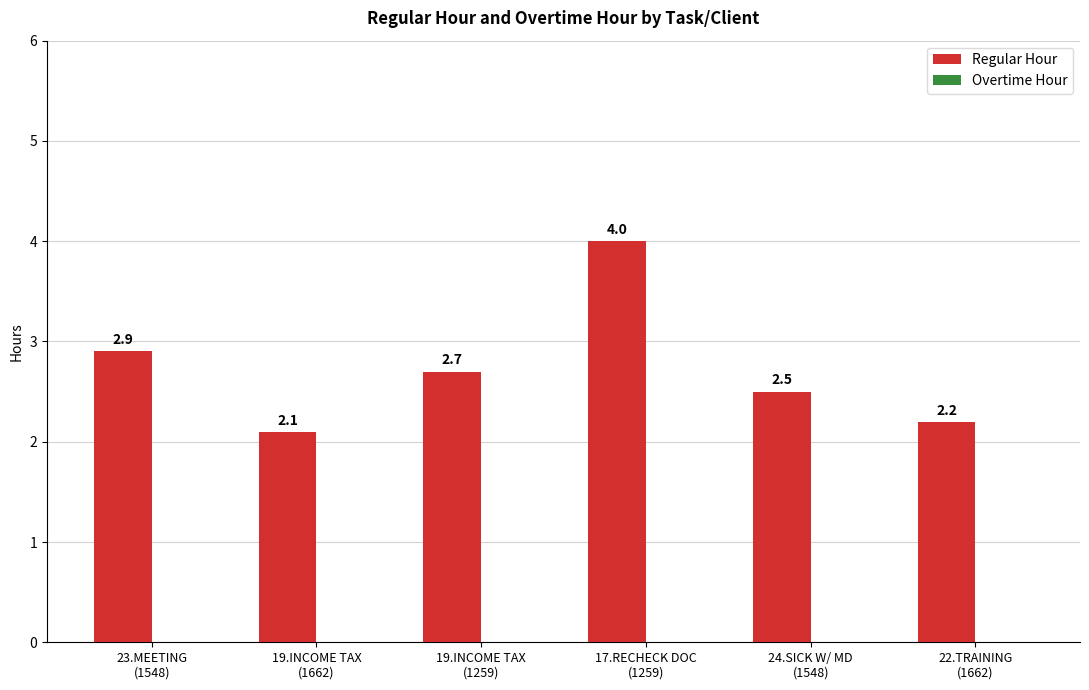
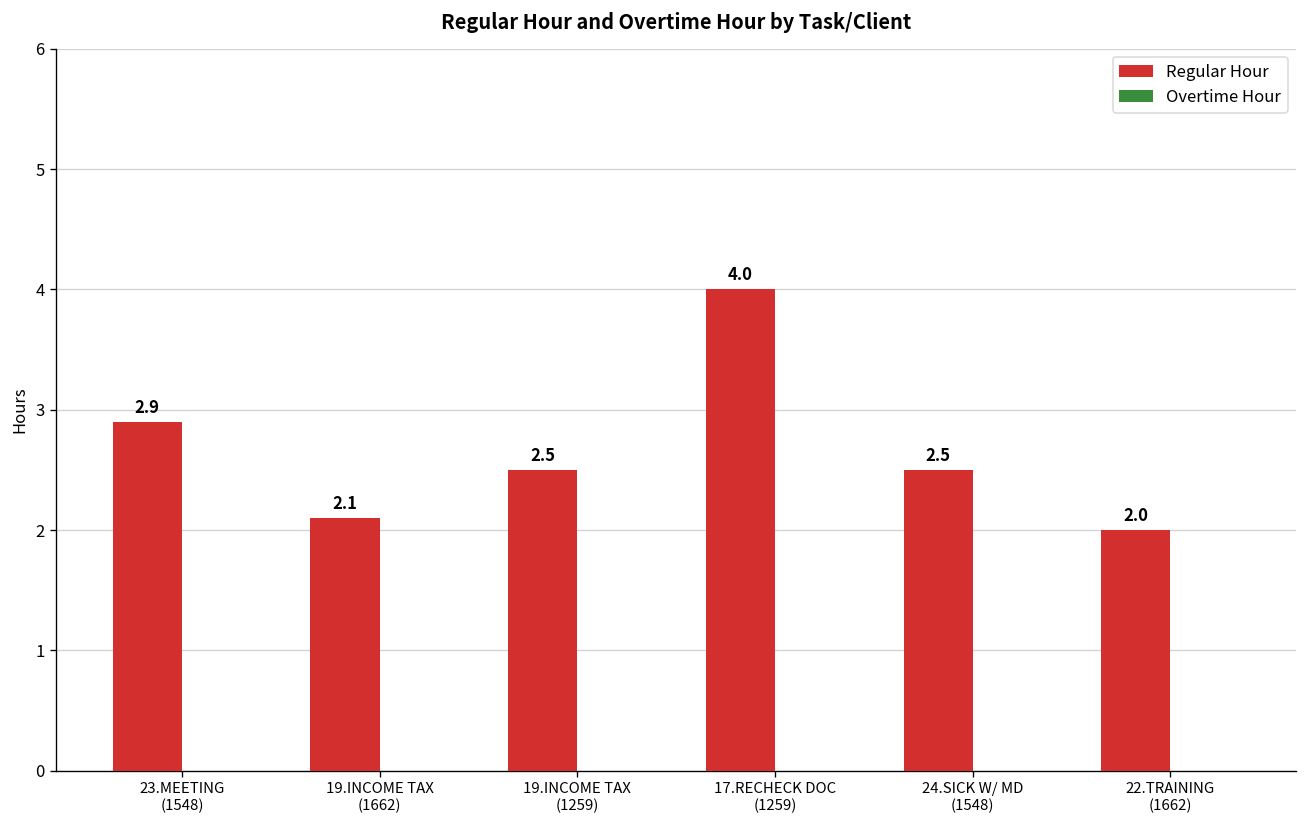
  {
    "Regular Hour": {
      "23.MEETING (1548)": 2.9,
      "19.INCOME TAX (1662)": 2.1,
-     "19.INCOME TAX (1259)": 2.7,
+     "19.INCOME TAX (1259)": 2.5,
      "17.RECHECK DOC (1259)": 4.0,
      "24.SICK W/ MD (1548)": 2.5,
-     "22.TRAINING (1662)": 2.2
+     "22.TRAINING (1662)": 2.0
    },
    "Overtime Hour": {
      "23.MEETING (1548)": 0.00,
      "19.INCOME TAX (1662)": 0.00,
      "19.INCOME TAX (1259)": 0.00,
      "17.RECHECK DOC (1259)": 0.00,
      "24.SICK W/ MD (1548)": 0.00,
      "22.TRAINING (1662)": 0.00
    }
  }
